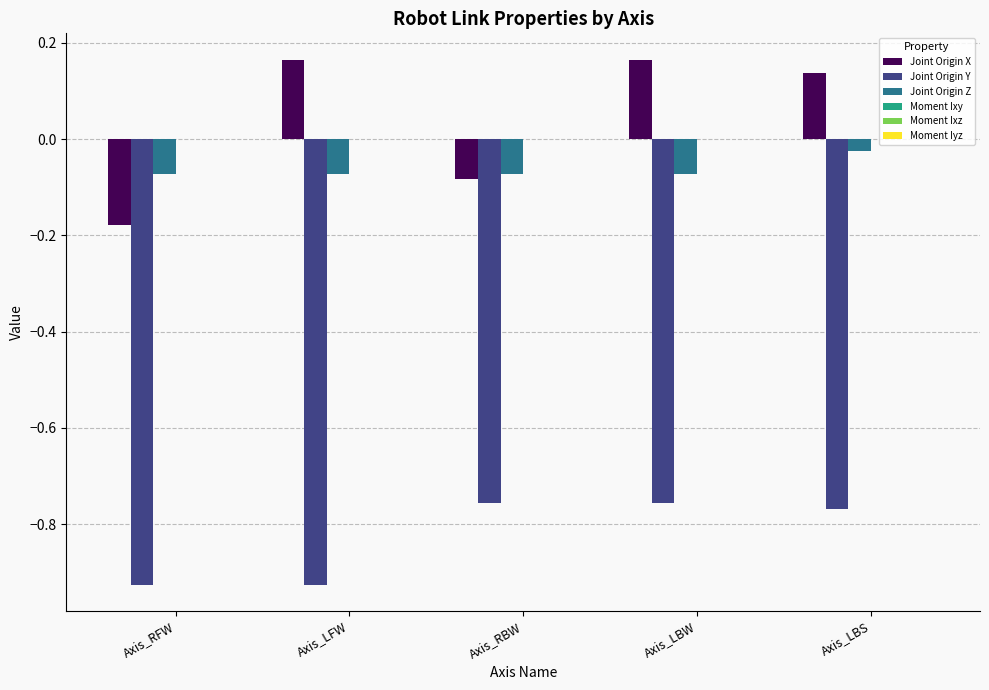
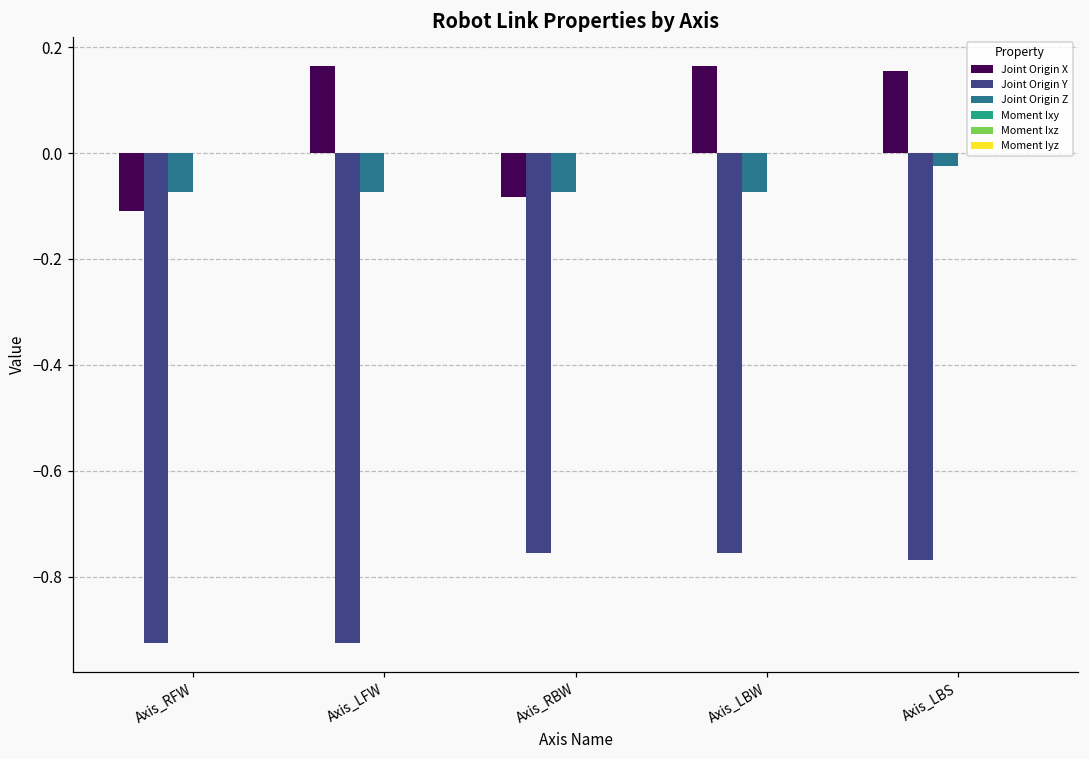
  {
    "Joint Origin X": {
-     "Axis_RFW": -0.18,
+     "Axis_RFW": -0.11,
      "Axis_LFW": 0.17,
      "Axis_RBW": -0.08,
      "Axis_LBW": 0.17,
-     "Axis_LBS": 0.14
+     "Axis_LBS": 0.16
    }
  }
